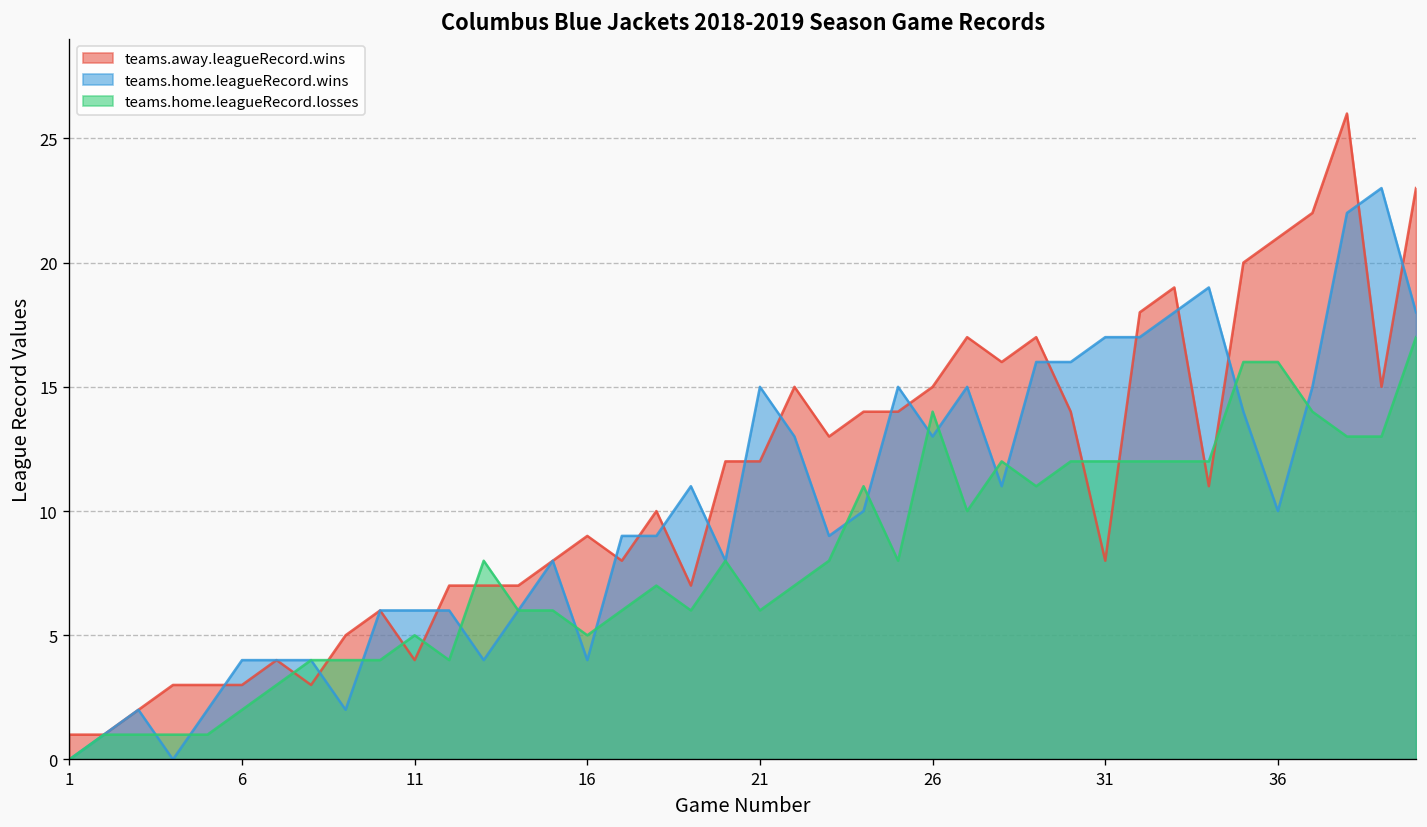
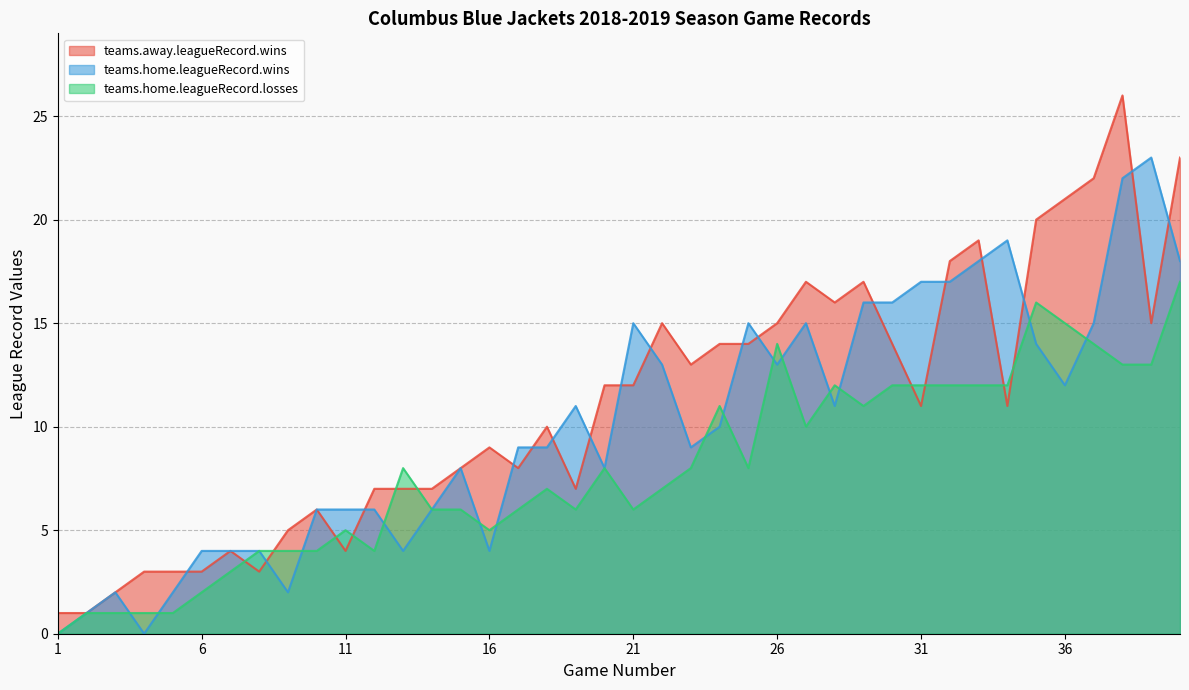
  {
    "teams.away.leagueRecord.wins": {
      "1": 1,
      "6": 3,
      "11": 4,
      "16": 9,
      "21": 12,
      "26": 15,
-     "31": 8,
+     "31": 11,
      "36": 21
    },
    "teams.home.leagueRecord.wins": {
      "6": 4,
      "11": 6,
      "16": 4,
      "21": 15,
      "26": 13,
      "31": 17,
-     "36": 10
+     "36": 12
    },
    "teams.home.leagueRecord.losses": {
      "6": 2,
      "11": 5,
      "16": 5,
      "21": 6,
      "26": 14,
      "31": 12,
-     "36": 16
+     "36": 15
    }
  }
